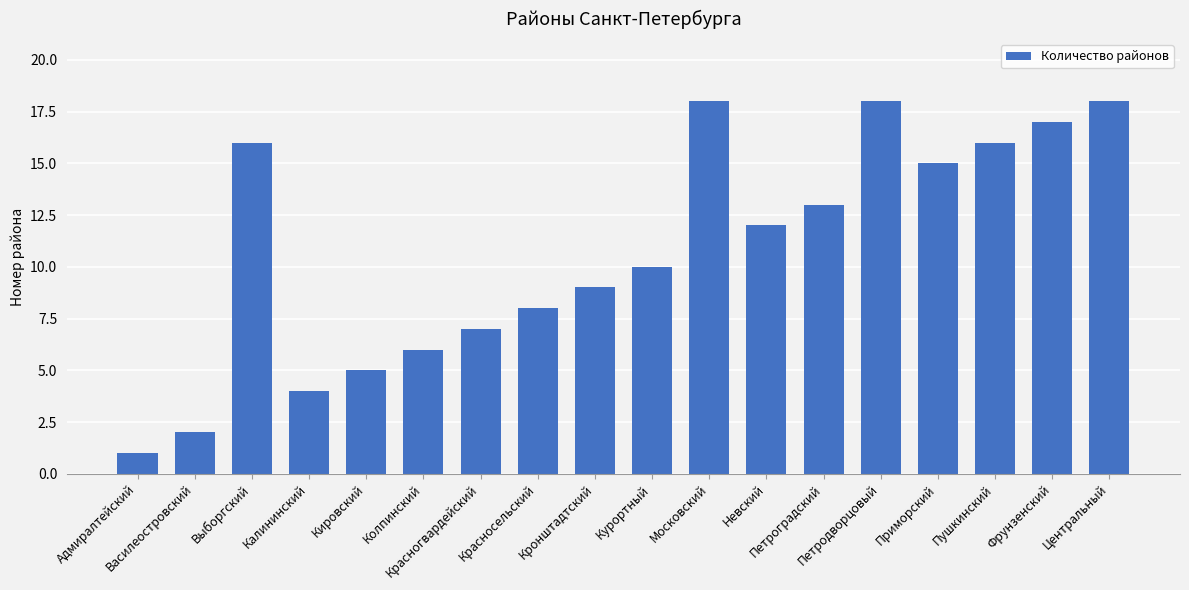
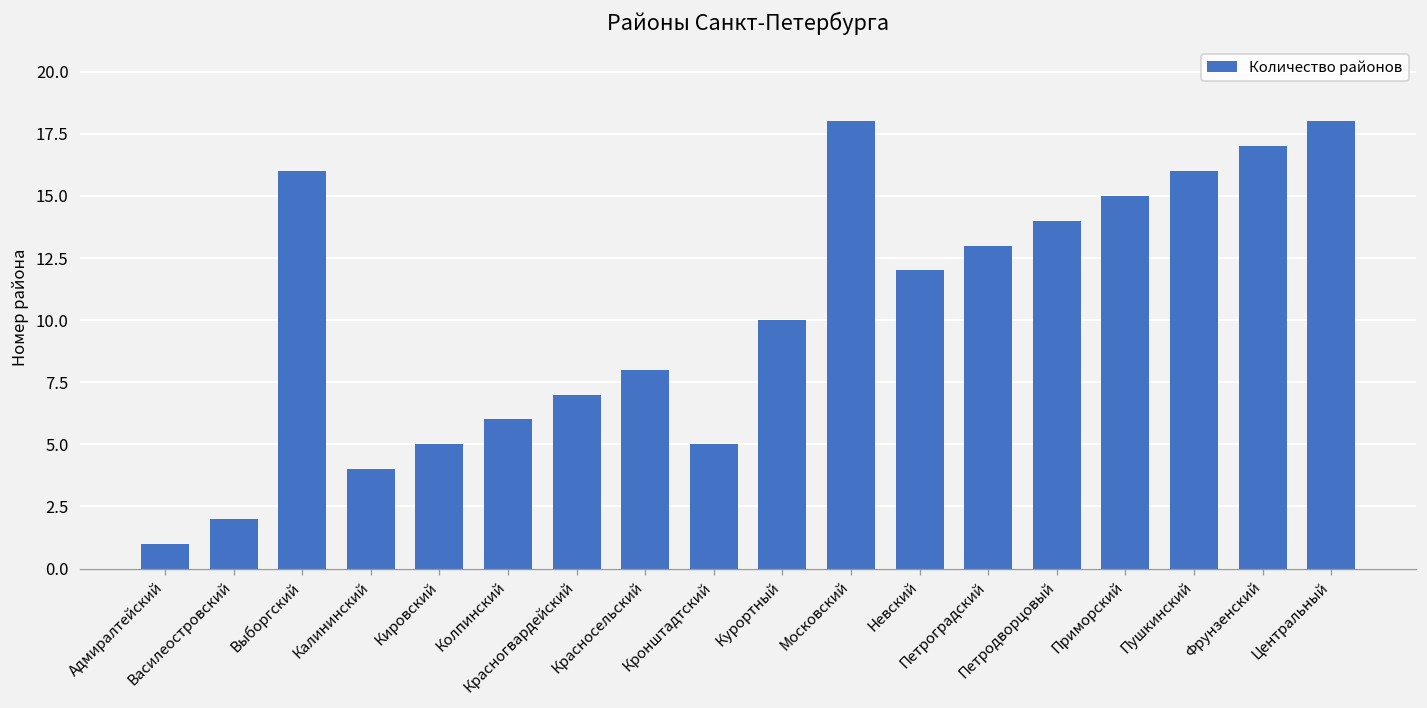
  {
    "Адмиралтейский": 1,
    "Василеостровский": 2,
    "Выборгский": 16,
    "Калининский": 4,
    "Кировский": 5,
    "Колпинский": 6,
    "Красногвардейский": 7,
    "Красносельский": 8,
-   "Кронштадтский": 9,
+   "Кронштадтский": 5,
    "Курортный": 10,
    "Московский": 18,
    "Невский": 12,
    "Петроградский": 13,
-   "Петродворцовый": 18,
+   "Петродворцовый": 14,
    "Приморский": 15,
    "Пушкинский": 16,
    "Фрунзенский": 17,
    "Центральный": 18
  }
